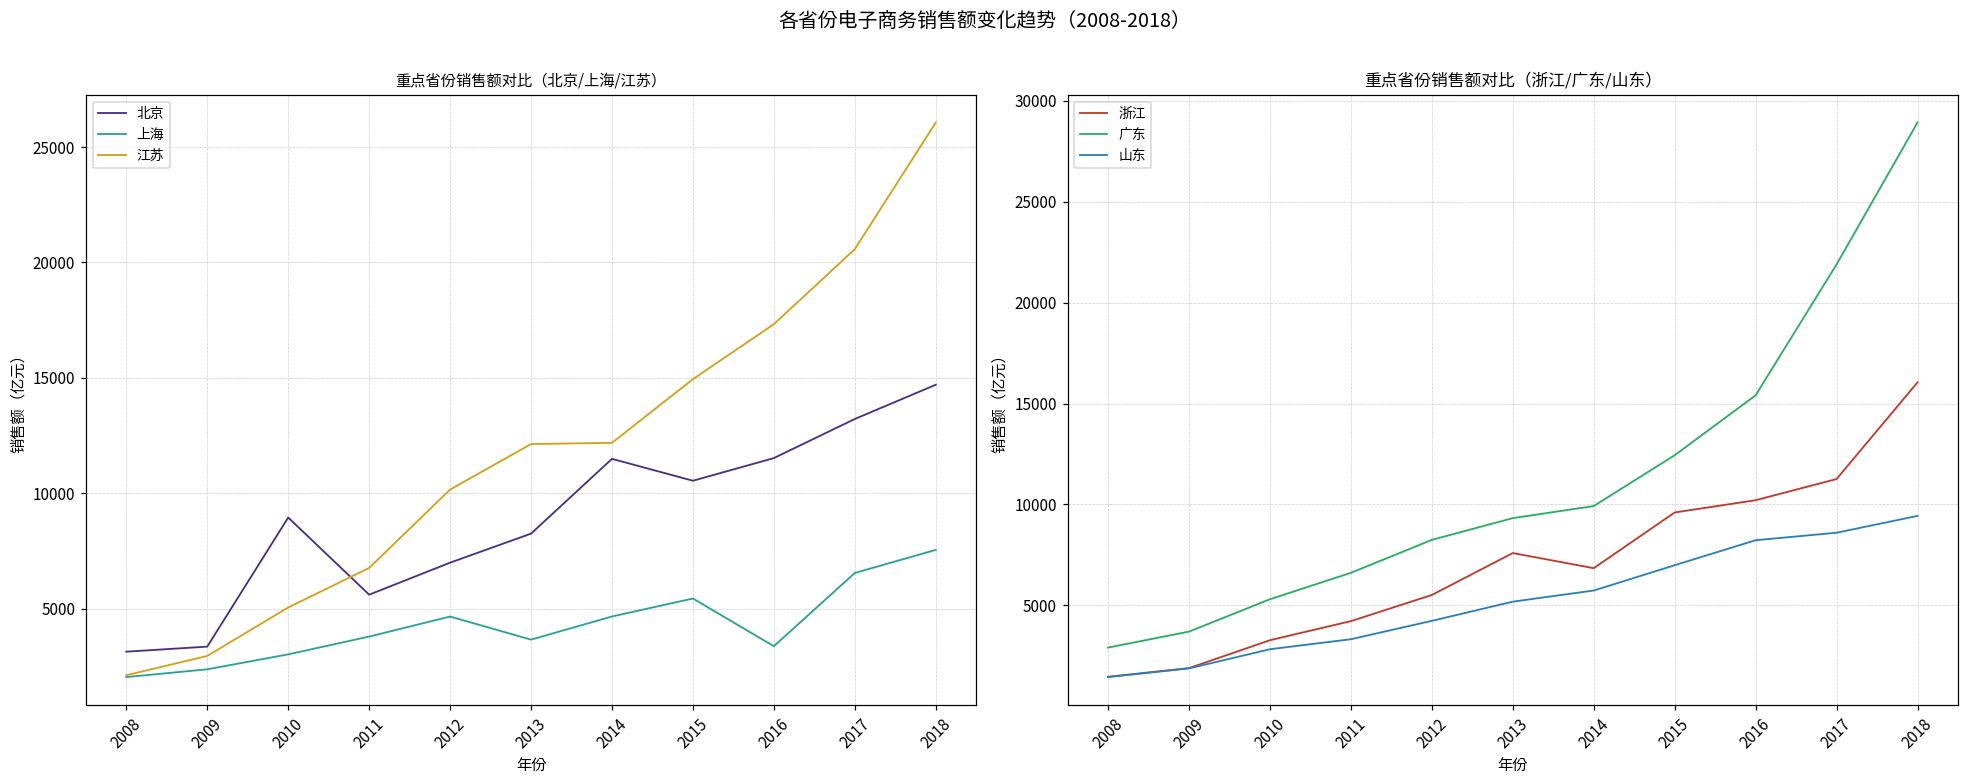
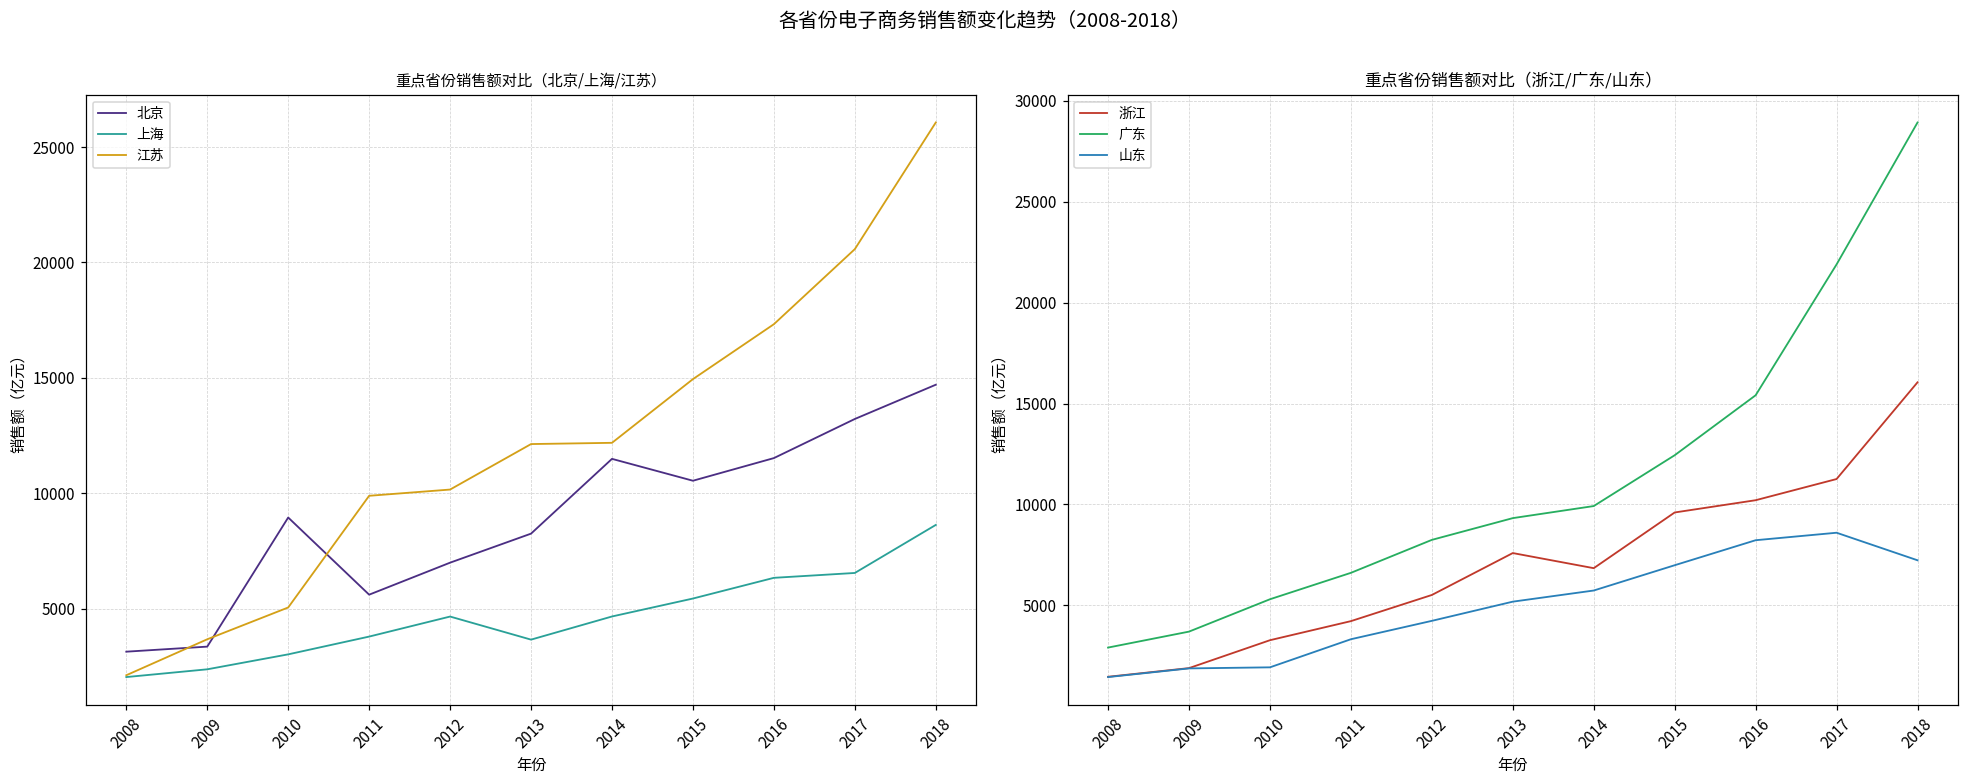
  {
    "重点省份销售额对比（北京/上海/江苏）": {
      "北京": {
        "2008": 3100,
        "2009": 3400,
        "2010": 8900,
        "2011": 5600,
        "2012": 7000,
        "2013": 8200,
        "2014": 11500,
        "2015": 10500,
        "2016": 11500,
        "2017": 13200,
        "2018": 14700
      },
      "上海": {
        "2009": 2400,
        "2010": 3000,
        "2011": 3800,
        "2012": 4700,
        "2013": 3700,
        "2014": 4700,
        "2015": 5400,
-       "2016": 3400,
+       "2016": 6300,
        "2017": 6500,
-       "2018": 7500
+       "2018": 8600
      },
      "江苏": {
-       "2009": 2900,
+       "2009": 3700,
        "2010": 5000,
-       "2011": 6800,
+       "2011": 9900,
        "2012": 10200,
        "2013": 12100,
        "2014": 12200,
        "2015": 14900,
        "2016": 17300,
        "2017": 20600,
        "2018": 26100
      }
    },
    "重点省份销售额对比（浙江/广东/山东）": {
      "浙江": {
        "2010": 3300,
        "2011": 4200,
        "2012": 5500,
        "2013": 7600,
        "2014": 6800,
        "2015": 9600,
        "2016": 10200,
        "2017": 11300,
        "2018": 16100
      },
      "广东": {
        "2008": 2900,
        "2009": 3700,
        "2010": 5300,
        "2011": 6600,
        "2012": 8200,
        "2013": 9300,
        "2014": 9900,
        "2015": 12400,
        "2016": 15400,
        "2017": 21900,
        "2018": 28900
      },
      "山东": {
-       "2010": 2800,
+       "2010": 1900,
        "2011": 3300,
        "2012": 4200,
        "2013": 5200,
        "2014": 5700,
        "2015": 7000,
        "2016": 8200,
        "2017": 8600,
-       "2018": 9400
+       "2018": 7200
      }
    }
  }
